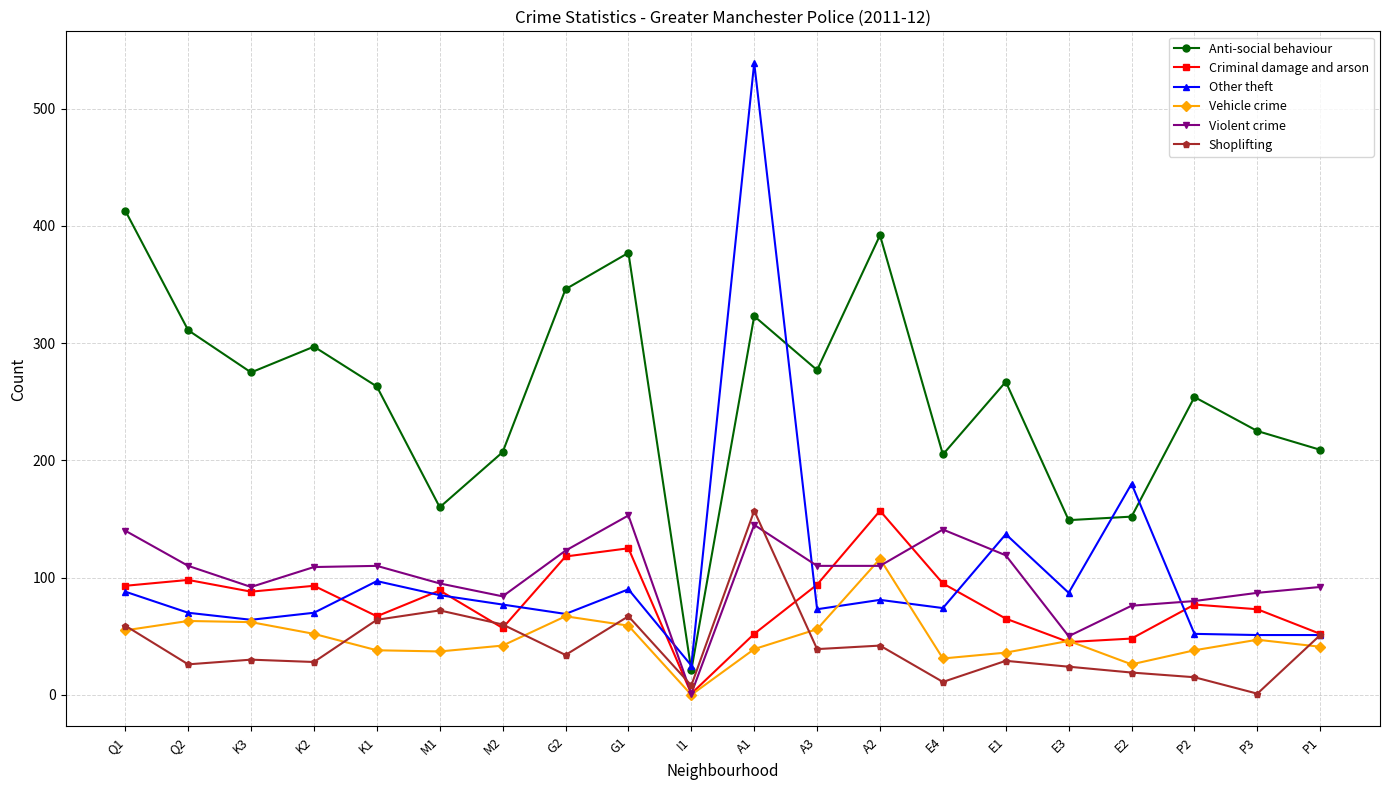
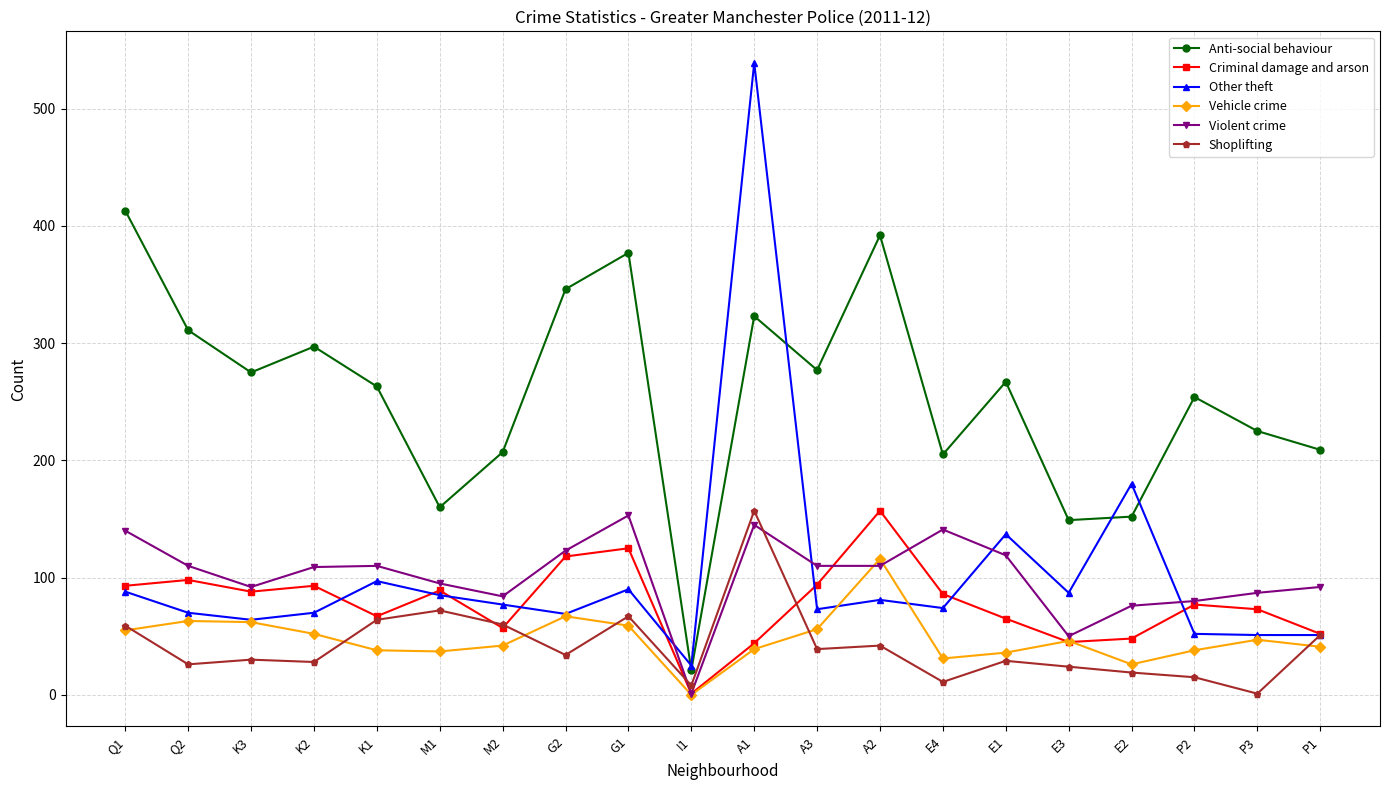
  {
    "Anti-social behaviour": {
      "Q1": 413,
      "Q2": 311,
      "K3": 275,
      "K2": 297,
      "K1": 263,
      "M1": 160,
      "M2": 207,
      "G2": 346,
      "G1": 377,
      "I1": 21,
      "A1": 323,
      "A3": 277,
      "A2": 392,
      "E4": 205,
      "E1": 267,
      "E3": 149,
      "E2": 152,
      "P2": 254,
      "P3": 225,
      "P1": 209
    },
    "Criminal damage and arson": {
      "Q1": 93,
      "Q2": 98,
      "K3": 88,
      "K2": 93,
      "K1": 67,
      "M1": 89,
      "M2": 57,
      "G2": 118,
      "G1": 125,
-     "A1": 52,
+     "A1": 44,
      "A3": 94,
      "A2": 157,
-     "E4": 95,
+     "E4": 86,
      "E1": 65,
      "E2": 48,
      "P2": 77,
      "P3": 73
    },
    "Other theft": {
      "Q1": 88,
      "Q2": 70,
      "K2": 70,
      "K1": 97,
      "M1": 85,
      "M2": 77,
      "G1": 90,
      "I1": 25,
      "A1": 539,
      "A3": 73,
      "A2": 81,
      "E4": 74,
      "E1": 137,
      "E3": 87,
      "E2": 180,
      "P2": 52,
      "P3": 51
    },
    "Vehicle crime": {
      "Q1": 55,
      "Q2": 63,
      "K2": 52,
      "K1": 38,
      "M1": 37,
      "M2": 42,
      "G1": 59,
      "A1": 39,
      "A3": 56,
      "A2": 116,
      "E4": 31,
      "E1": 36,
      "E2": 26,
      "P2": 38,
      "P3": 47,
      "P1": 41
    },
    "Violent crime": {
      "Q1": 140,
      "Q2": 110,
      "K3": 92,
      "K2": 109,
      "K1": 110,
      "M1": 95,
      "M2": 84,
      "G2": 123,
      "G1": 153,
      "A1": 145,
      "A3": 110,
      "A2": 110,
      "E4": 141,
      "E1": 119,
      "E3": 50,
      "E2": 76,
      "P2": 80,
      "P3": 87,
      "P1": 92
    },
    "Shoplifting": {
      "Q1": 59,
      "Q2": 26,
      "K3": 30,
      "K2": 28,
      "K1": 64,
      "M1": 72,
      "M2": 60,
      "G2": 34,
      "G1": 67,
      "I1": 8,
      "A1": 157,
      "A3": 39,
      "A2": 42,
      "E4": 11,
      "E1": 29,
      "E3": 24,
      "E2": 19,
      "P2": 15,
      "P3": 1
    }
  }
